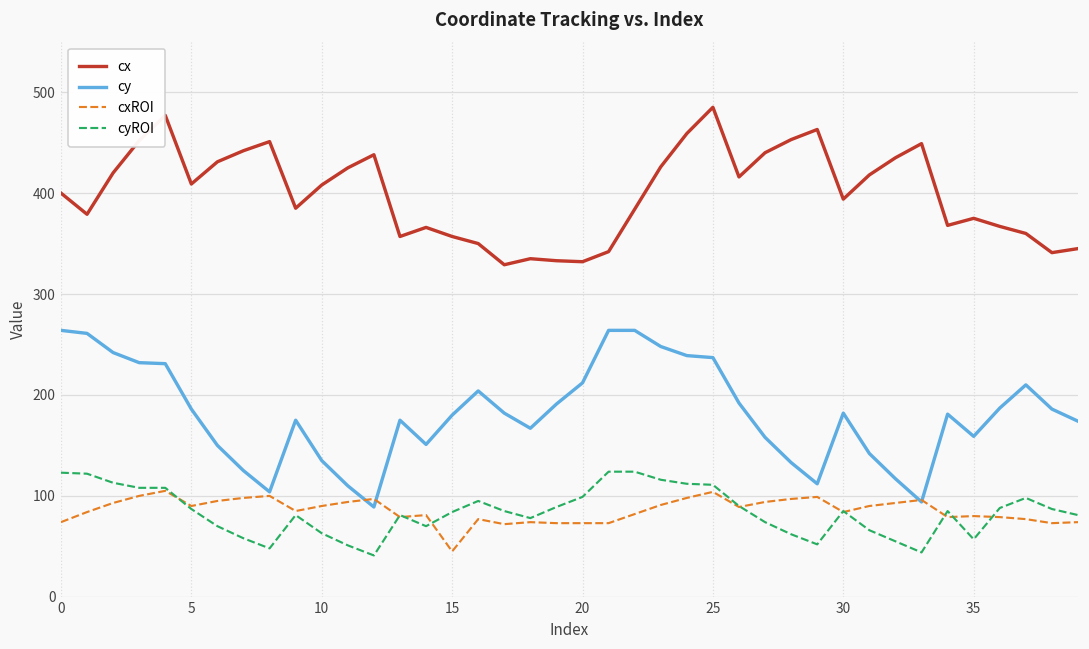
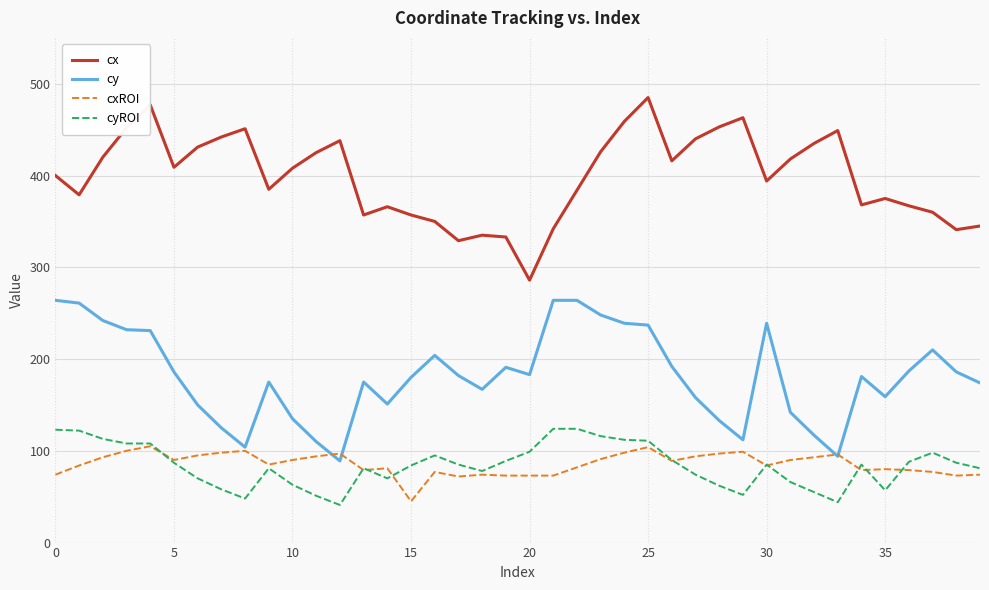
  {
    "cx": {
      "0": 400,
      "5": 410,
      "10": 410,
      "15": 360,
-     "20": 330,
+     "20": 290,
      "25": 490,
      "30": 390,
      "35": 380
    },
    "cy": {
      "0": 260,
      "5": 190,
      "10": 140,
      "15": 180,
-     "20": 210,
+     "20": 180,
      "25": 240,
-     "30": 180,
+     "30": 240,
      "35": 160
    },
    "cxROI": {
      "0": 70,
      "5": 90,
      "10": 90,
      "15": 50,
      "20": 70,
      "25": 100,
      "35": 80
    },
    "cyROI": {
      "0": 120,
      "5": 90,
      "10": 60,
      "15": 80,
      "20": 100,
      "25": 110,
      "35": 60
    }
  }
